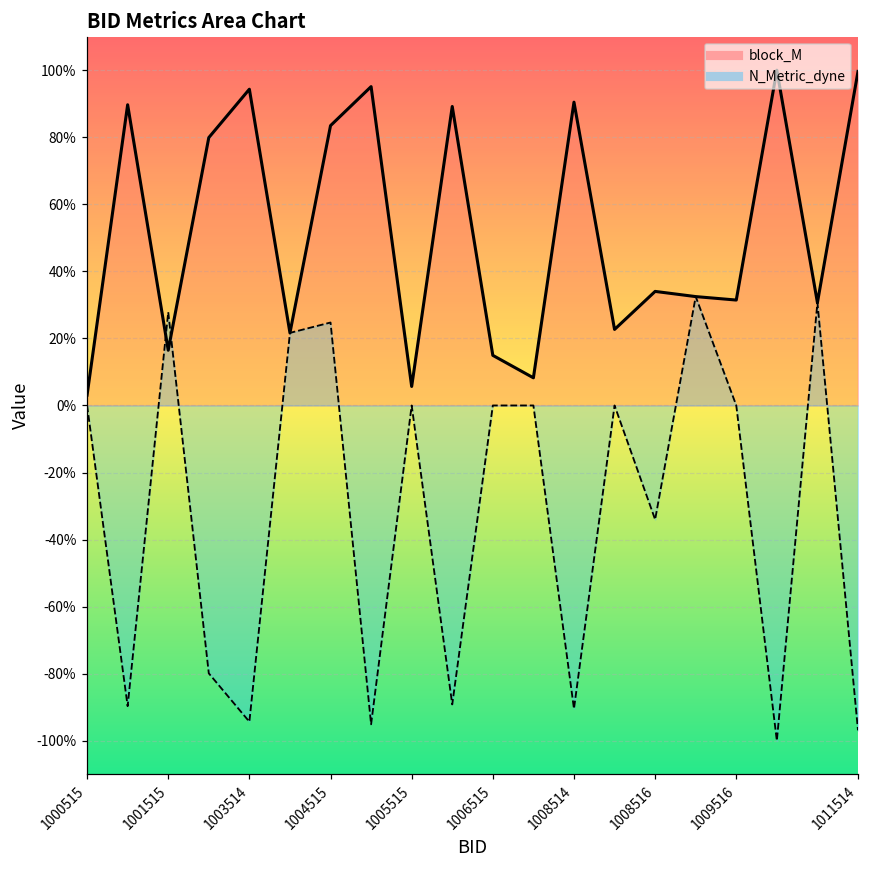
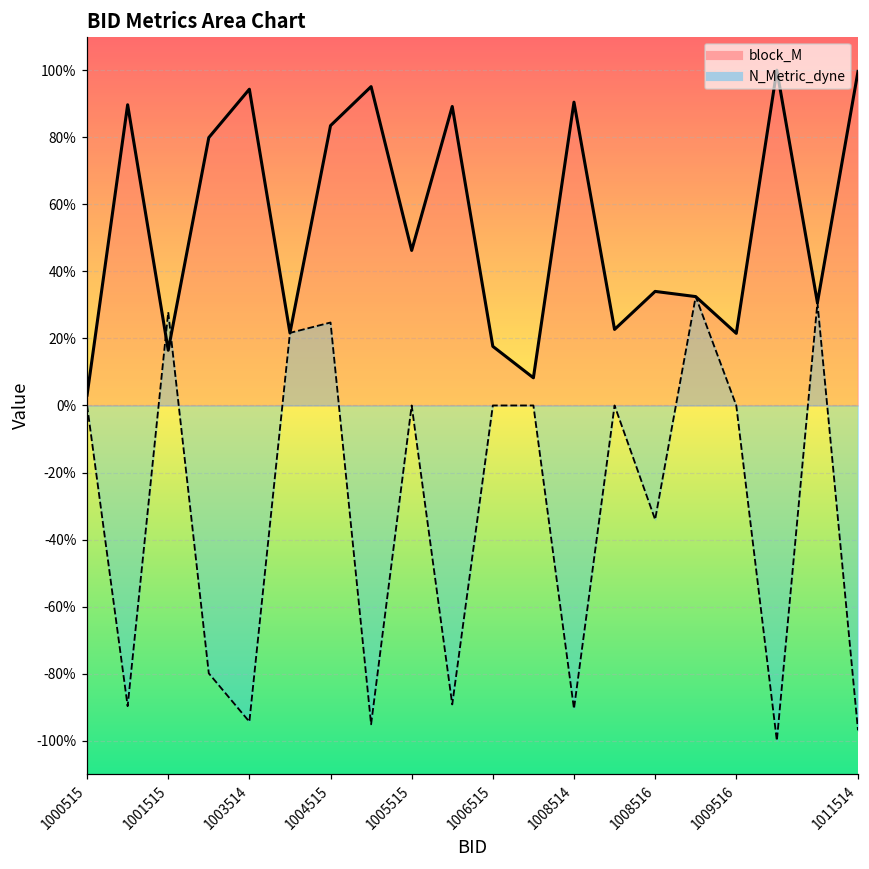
  {
    "block_M": {
      "1000515": "3%",
      "1001515": "16%",
      "1003514": "94%",
      "1004515": "83%",
-     "1005515": "6%",
-     "1006515": "15%",
+     "1005515": "46%",
+     "1006515": "18%",
      "1008514": "90%",
      "1008516": "34%",
-     "1009516": "31%",
+     "1009516": "22%",
      "1011514": "100%"
    }
  }
